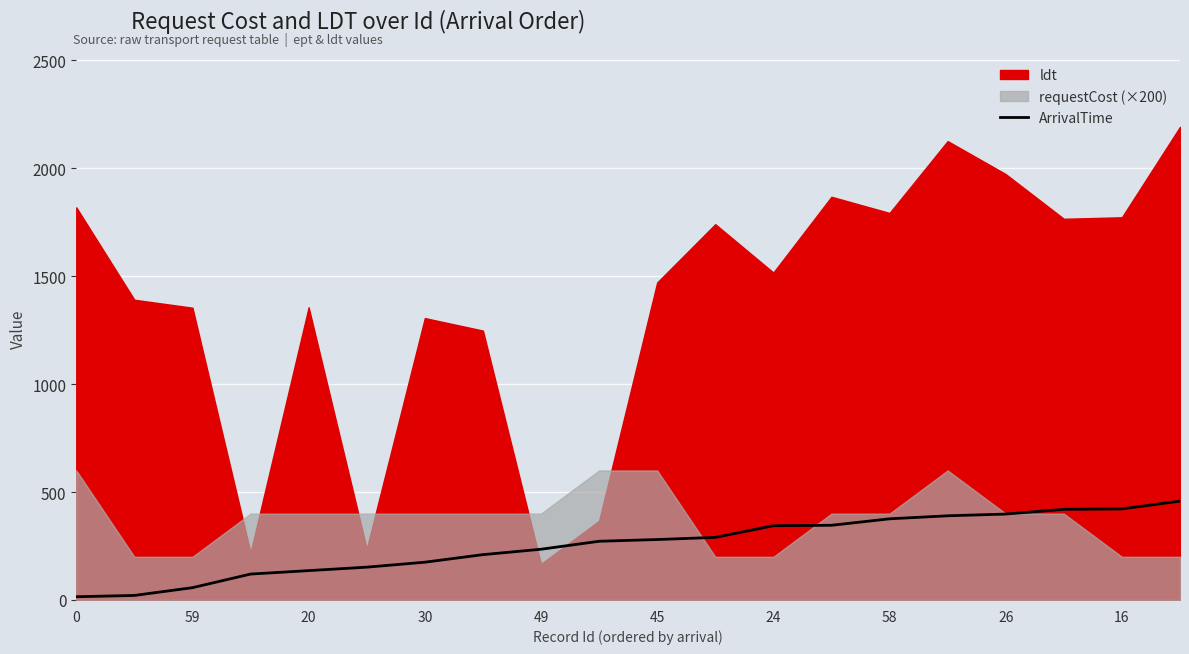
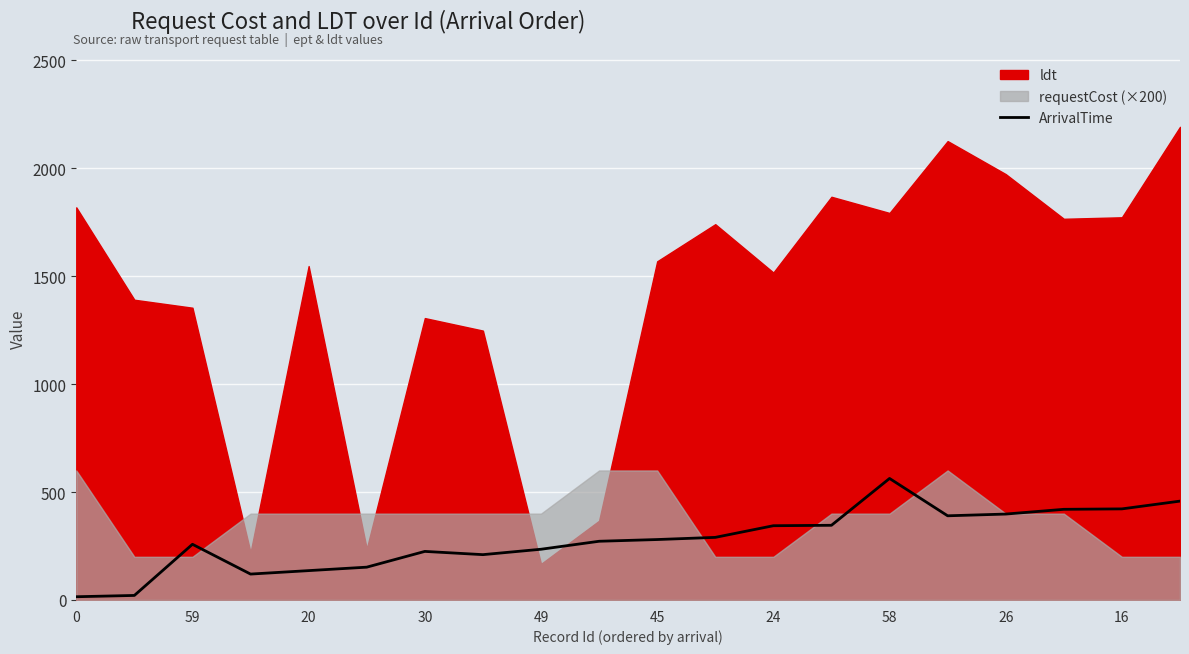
  {
    "ArrivalTime": {
      "0": 20,
-     "59": 60,
+     "59": 260,
      "20": 140,
-     "30": 180,
+     "30": 230,
      "49": 240,
      "45": 280,
      "24": 340,
-     "58": 380,
+     "58": 560,
      "16": 420
    },
    "ldt": {
      "0": 1820,
      "59": 1350,
-     "20": 1360,
+     "20": 1550,
      "30": 1310,
      "49": 170,
-     "45": 1470,
+     "45": 1570,
      "24": 1520,
      "58": 1790,
      "26": 1970,
      "16": 1770
    },
    "requestCost (×200)": {
      "0": 600,
      "59": 200,
      "20": 400,
      "30": 400,
      "49": 400,
      "45": 600,
      "24": 200,
      "58": 400,
      "16": 200
    }
  }
